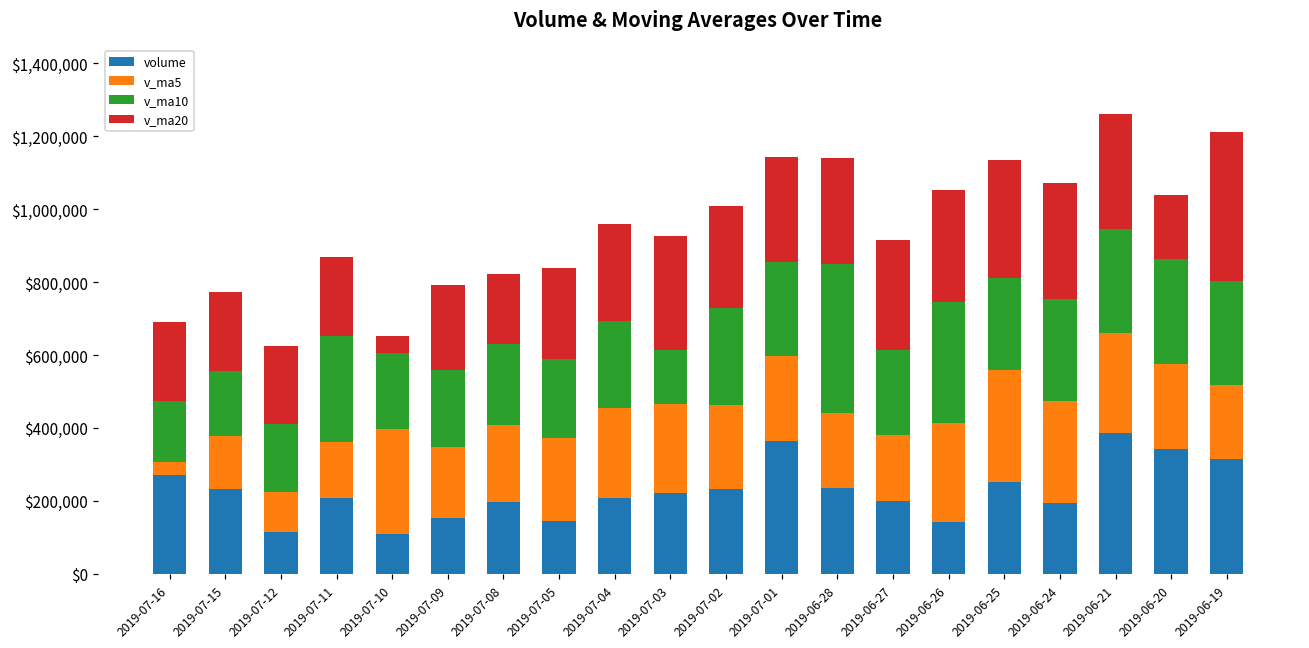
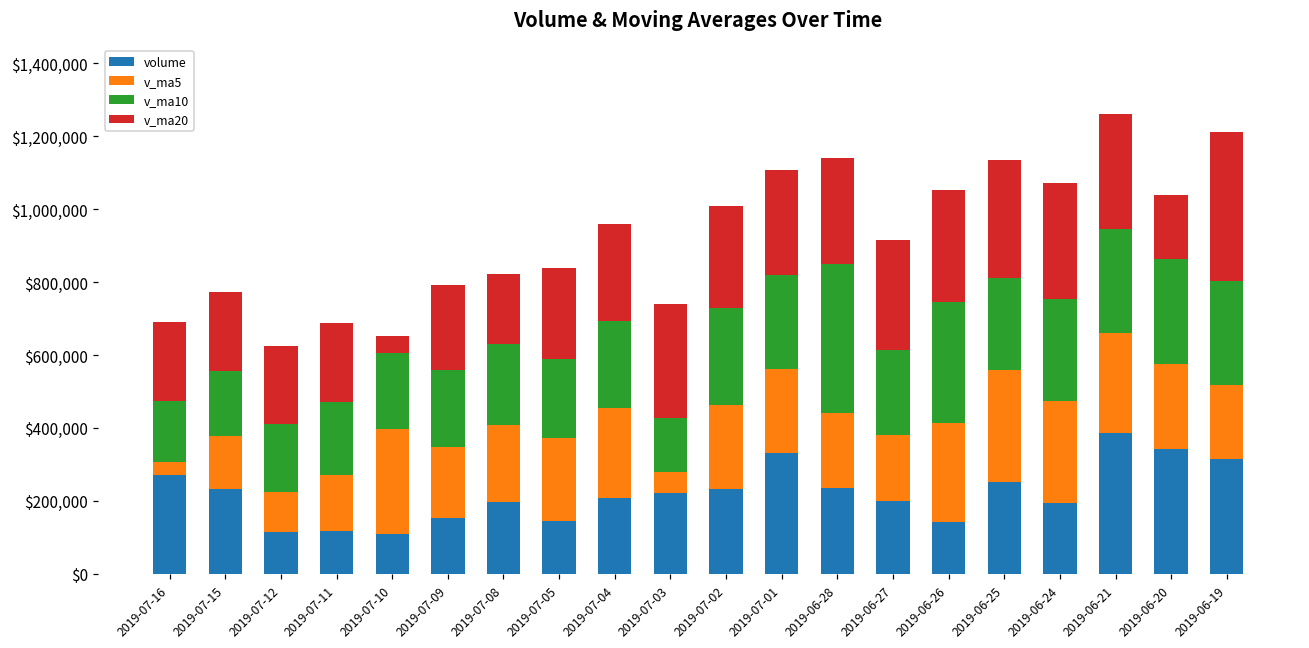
  {
    "volume": {
      "2019-07-16": "$270,000",
      "2019-07-15": "$230,000",
      "2019-07-12": "$110,000",
-     "2019-07-11": "$210,000",
+     "2019-07-11": "$120,000",
      "2019-07-10": "$110,000",
      "2019-07-09": "$150,000",
      "2019-07-08": "$200,000",
      "2019-07-05": "$140,000",
      "2019-07-04": "$210,000",
      "2019-07-03": "$220,000",
      "2019-07-02": "$230,000",
-     "2019-07-01": "$360,000",
+     "2019-07-01": "$330,000",
      "2019-06-28": "$240,000",
      "2019-06-27": "$200,000",
      "2019-06-26": "$140,000",
      "2019-06-25": "$250,000",
      "2019-06-24": "$190,000",
      "2019-06-21": "$390,000",
      "2019-06-20": "$340,000",
      "2019-06-19": "$310,000"
    },
    "v_ma5": {
      "2019-07-16": "$40,000",
      "2019-07-15": "$150,000",
      "2019-07-12": "$110,000",
      "2019-07-11": "$150,000",
      "2019-07-10": "$290,000",
      "2019-07-09": "$200,000",
      "2019-07-08": "$210,000",
      "2019-07-05": "$230,000",
      "2019-07-04": "$250,000",
-     "2019-07-03": "$240,000",
+     "2019-07-03": "$60,000",
      "2019-07-02": "$230,000",
      "2019-07-01": "$230,000",
      "2019-06-28": "$200,000",
      "2019-06-27": "$180,000",
      "2019-06-26": "$270,000",
      "2019-06-25": "$310,000",
      "2019-06-24": "$280,000",
      "2019-06-21": "$270,000",
      "2019-06-20": "$230,000",
      "2019-06-19": "$200,000"
    },
    "v_ma10": {
      "2019-07-16": "$170,000",
      "2019-07-15": "$180,000",
      "2019-07-12": "$190,000",
-     "2019-07-11": "$290,000",
+     "2019-07-11": "$200,000",
      "2019-07-10": "$210,000",
      "2019-07-09": "$210,000",
      "2019-07-08": "$220,000",
      "2019-07-05": "$220,000",
      "2019-07-04": "$240,000",
      "2019-07-03": "$150,000",
      "2019-07-02": "$270,000",
      "2019-07-01": "$260,000",
      "2019-06-28": "$410,000",
      "2019-06-27": "$230,000",
      "2019-06-26": "$330,000",
      "2019-06-25": "$250,000",
      "2019-06-24": "$280,000",
      "2019-06-21": "$290,000",
      "2019-06-20": "$290,000",
      "2019-06-19": "$290,000"
    },
    "v_ma20": {
      "2019-07-16": "$220,000",
      "2019-07-15": "$220,000",
      "2019-07-12": "$210,000",
      "2019-07-11": "$220,000",
      "2019-07-10": "$40,000",
      "2019-07-09": "$230,000",
      "2019-07-08": "$190,000",
      "2019-07-05": "$250,000",
      "2019-07-04": "$260,000",
      "2019-07-03": "$310,000",
      "2019-07-02": "$280,000",
      "2019-07-01": "$290,000",
      "2019-06-28": "$290,000",
      "2019-06-27": "$300,000",
      "2019-06-26": "$310,000",
      "2019-06-25": "$320,000",
      "2019-06-24": "$320,000",
      "2019-06-21": "$320,000",
      "2019-06-20": "$170,000",
      "2019-06-19": "$410,000"
    }
  }
